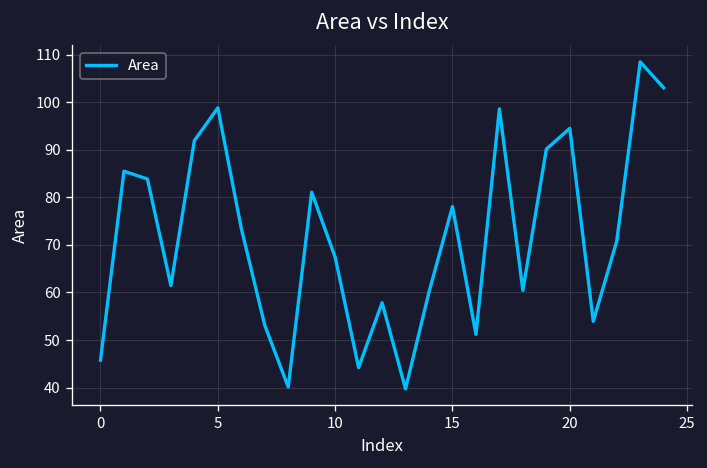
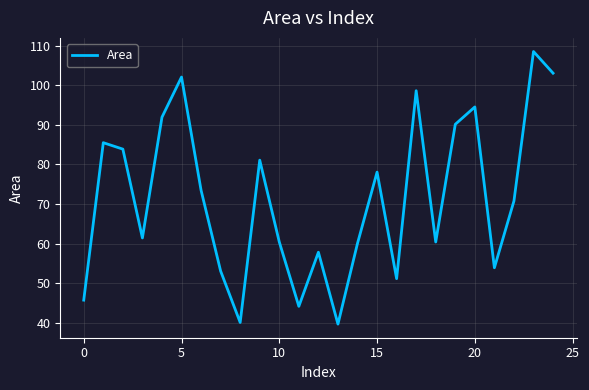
  {
    "0": 46,
-   "5": 99,
-   "10": 67,
+   "5": 102,
+   "10": 60,
    "15": 78,
    "20": 95
  }
